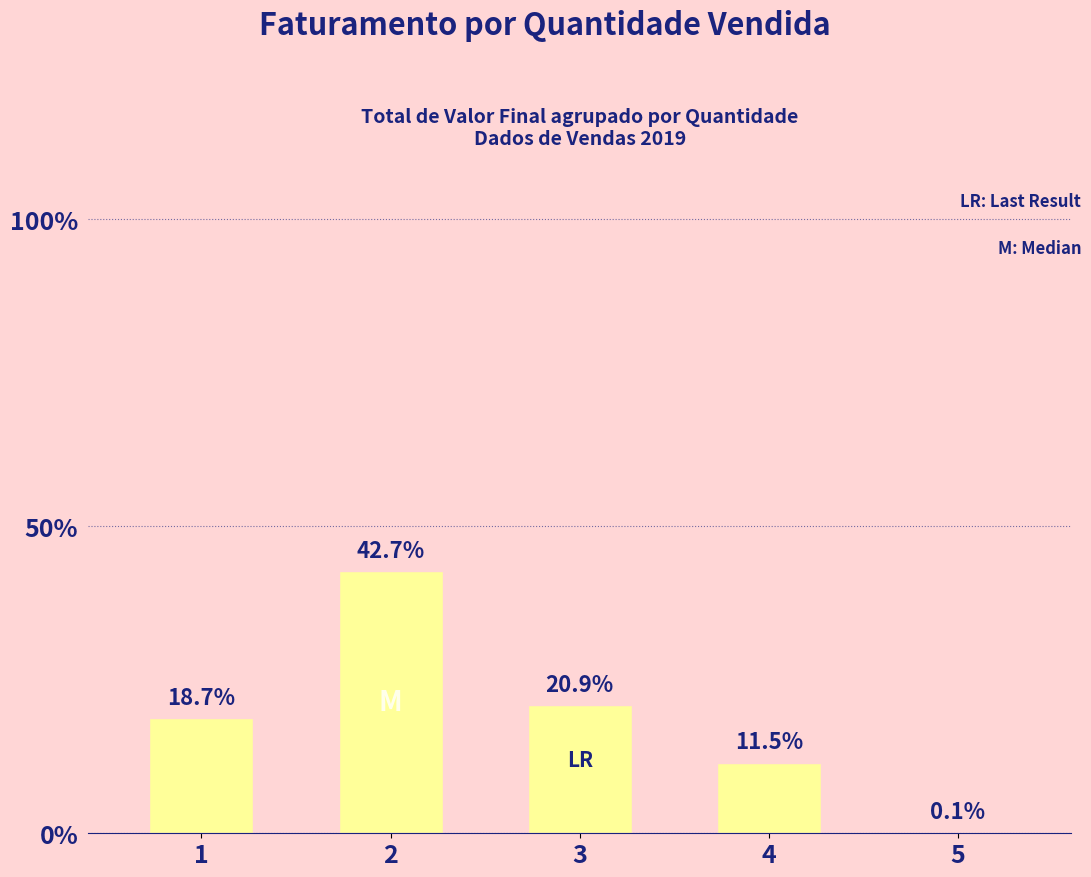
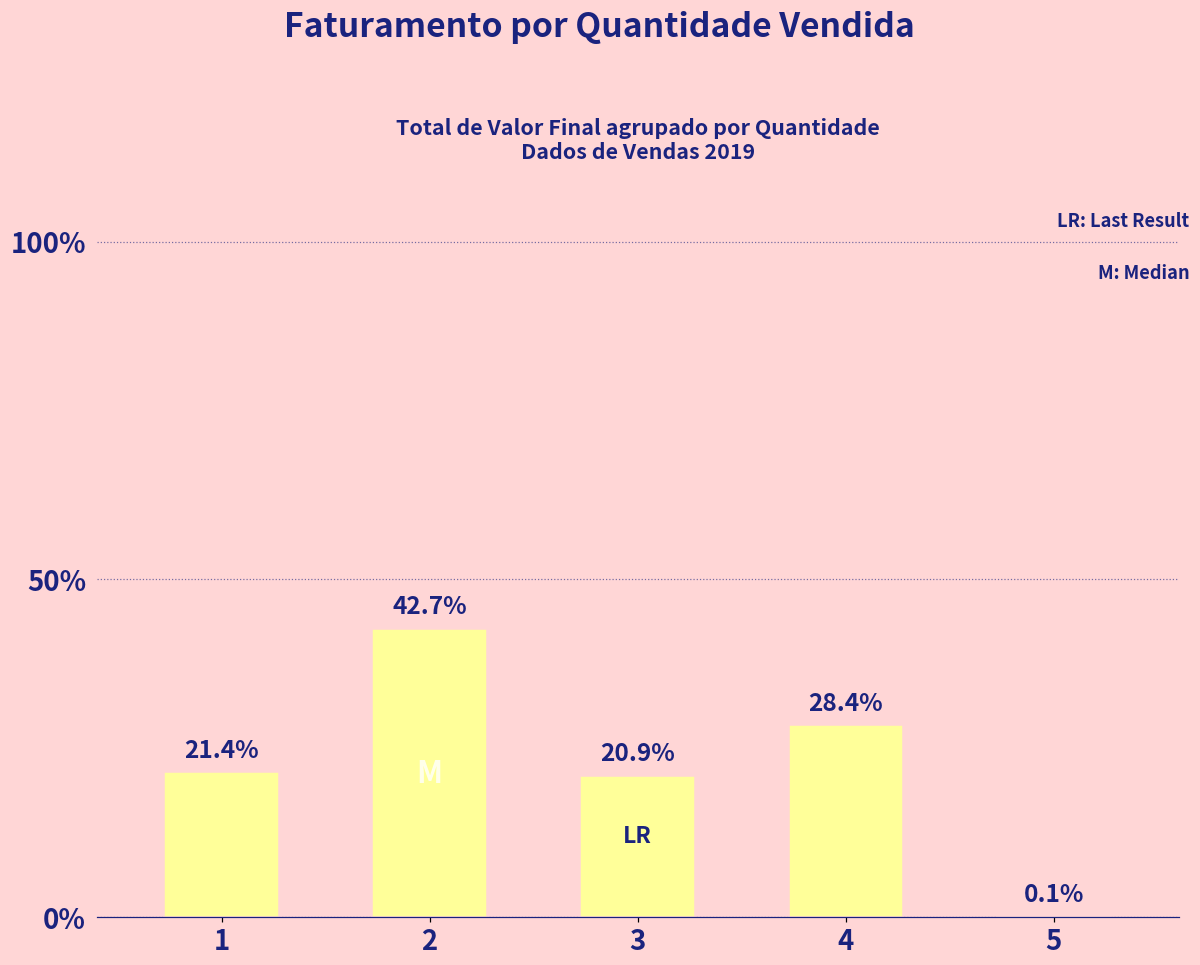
  {
-   "1": "18.7%",
+   "1": "21.4%",
    "2": "42.7%",
    "3": "20.9%",
-   "4": "11.5%",
+   "4": "28.4%",
    "5": "0.1%"
  }
